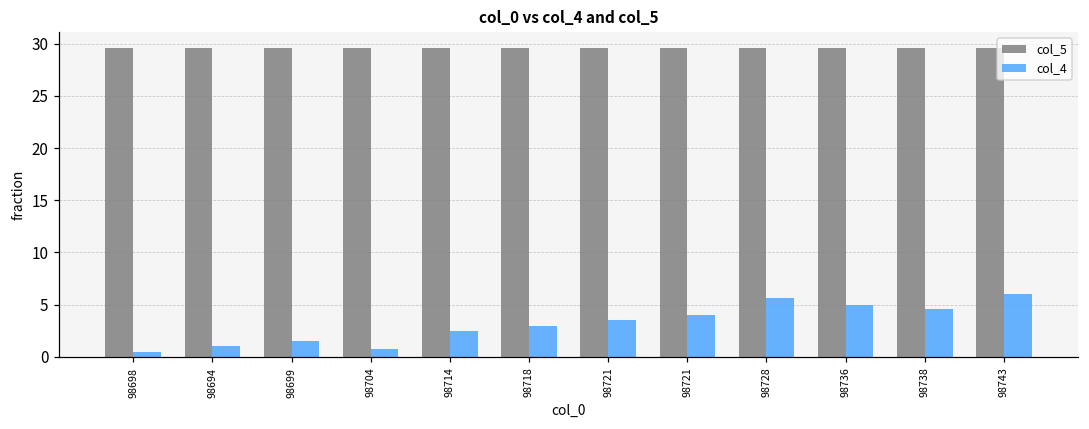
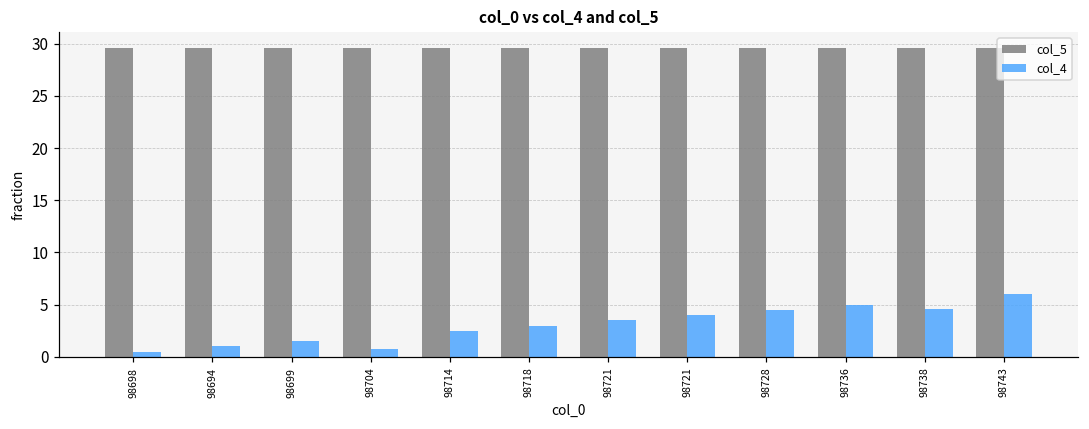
  {
    "col_5": {
      "98698": 30,
      "98694": 30,
      "98699": 30,
      "98704": 30,
      "98714": 30,
      "98718": 30,
      "98728": 30,
      "98736": 30,
      "98738": 30,
      "98743": 30
    },
    "col_4": {
      "98698": 1,
      "98694": 1,
      "98699": 2,
      "98704": 1,
      "98714": 3,
      "98718": 3,
-     "98728": 6,
+     "98728": 5,
      "98736": 5,
      "98738": 5,
      "98743": 6
    }
  }
